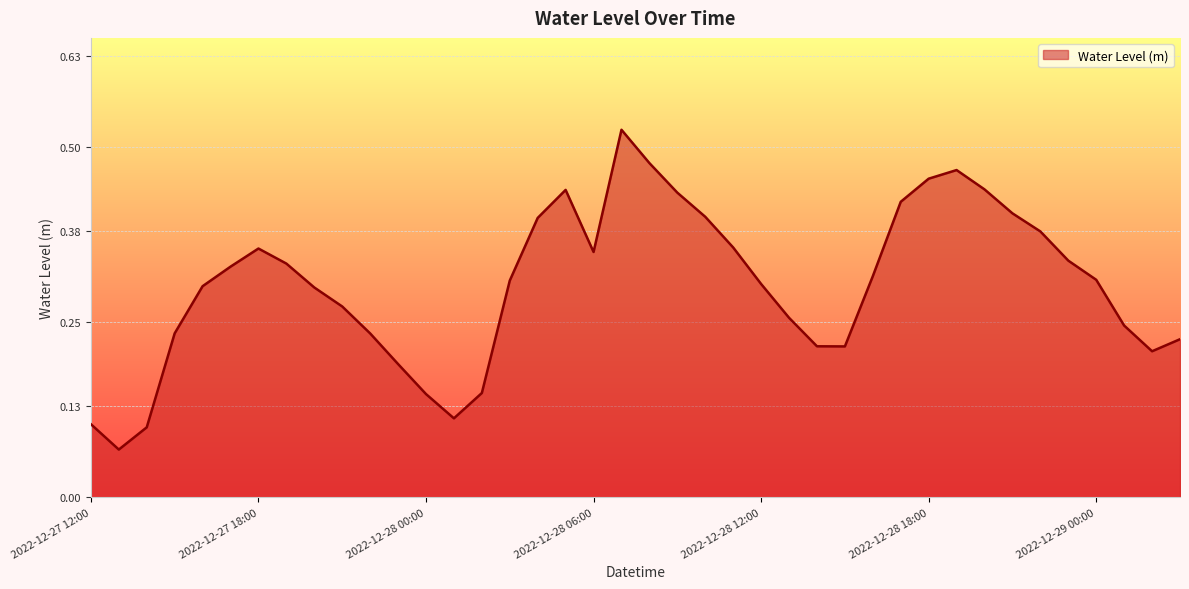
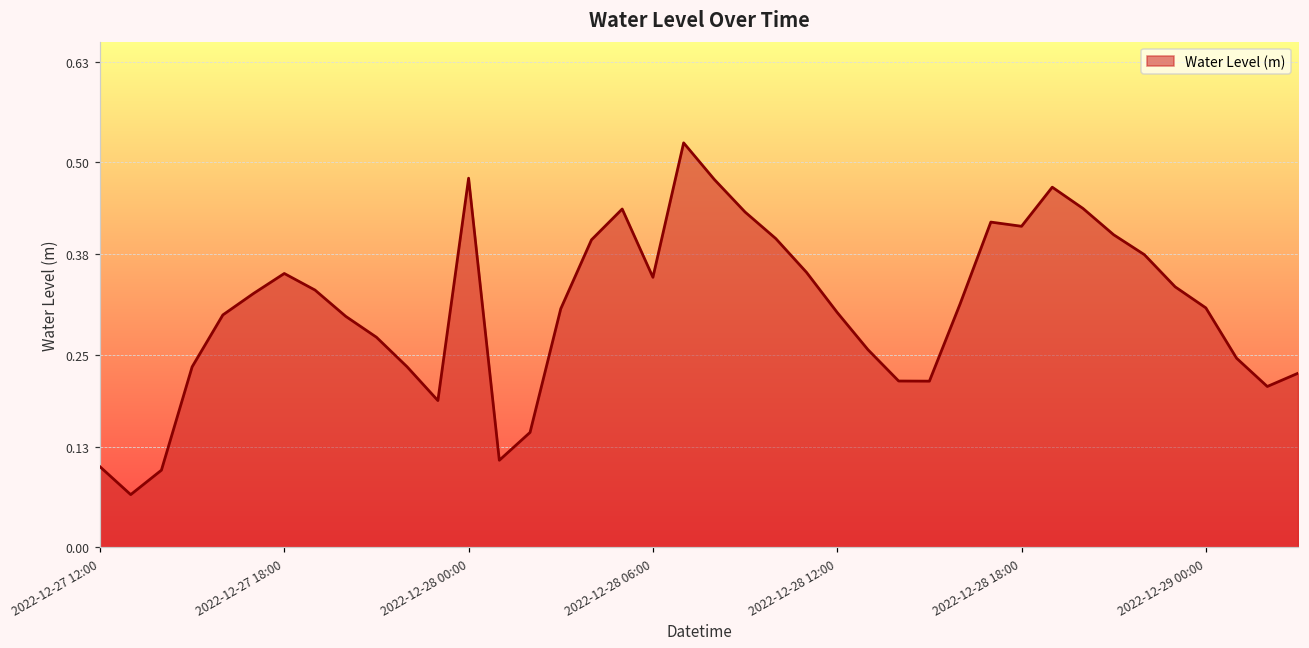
  {
    "2022-12-27 12:00": 0.10,
    "2022-12-27 18:00": 0.36,
-   "2022-12-28 00:00": 0.15,
+   "2022-12-28 00:00": 0.48,
    "2022-12-28 06:00": 0.35,
    "2022-12-28 12:00": 0.30,
-   "2022-12-28 18:00": 0.45,
+   "2022-12-28 18:00": 0.42,
    "2022-12-29 00:00": 0.31
  }
